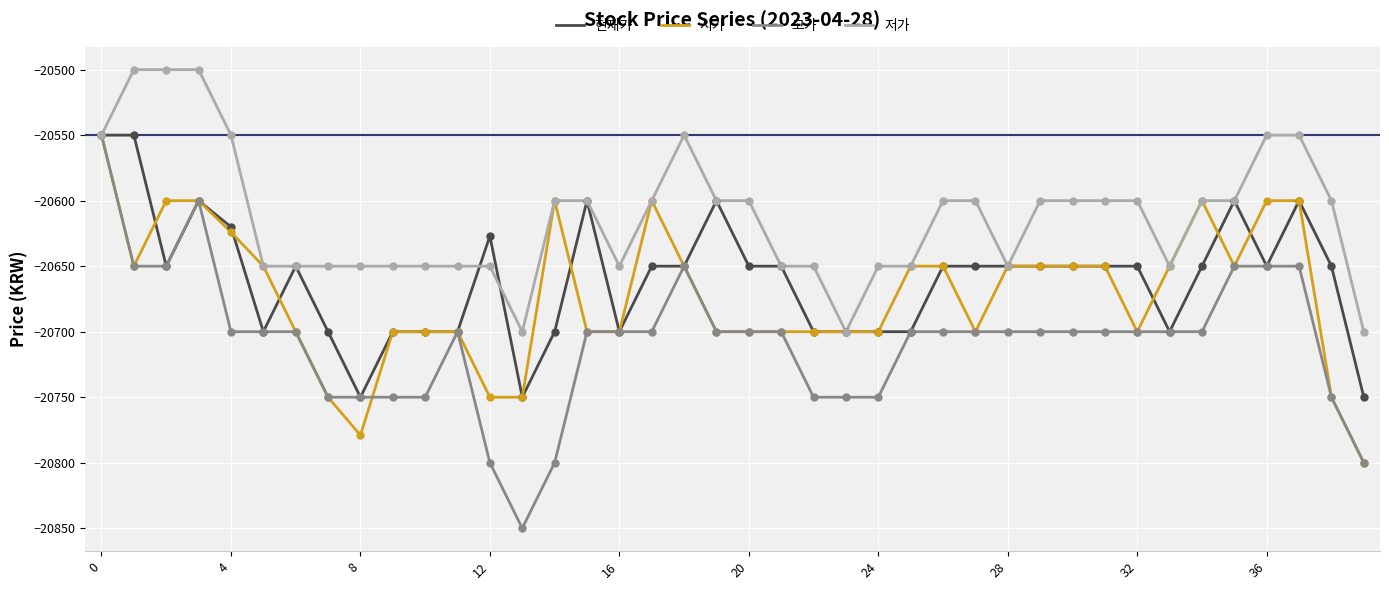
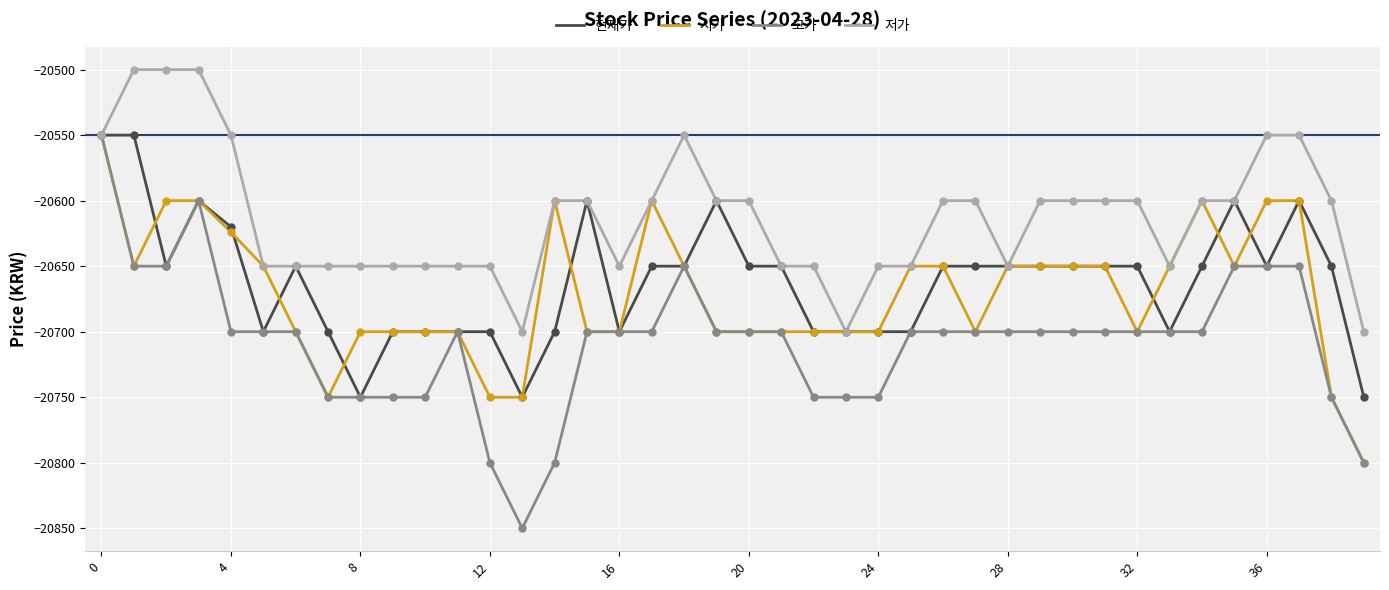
  {
    "현재가": {
      "4": -20620,
-     "12": -20627,
+     "12": -20700,
      "20": -20650,
      "32": -20650
    },
    "시가": {
      "4": -20624,
-     "8": -20779,
+     "8": -20700,
      "12": -20750,
      "36": -20600
    }
  }
